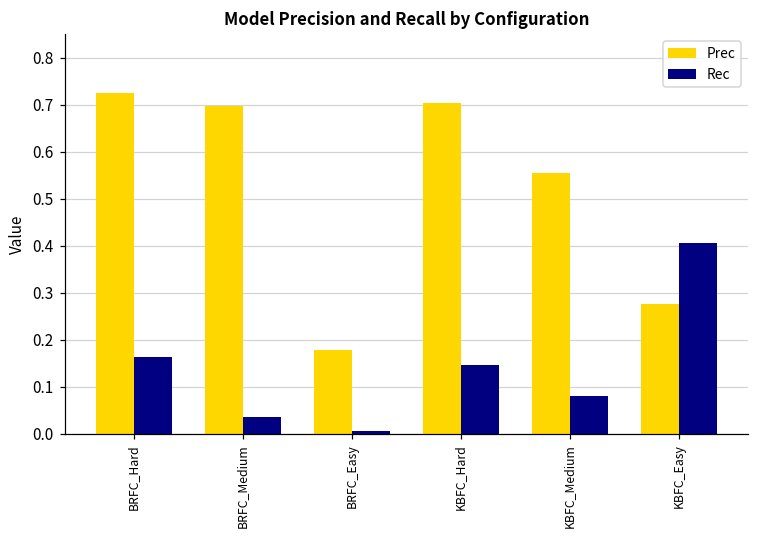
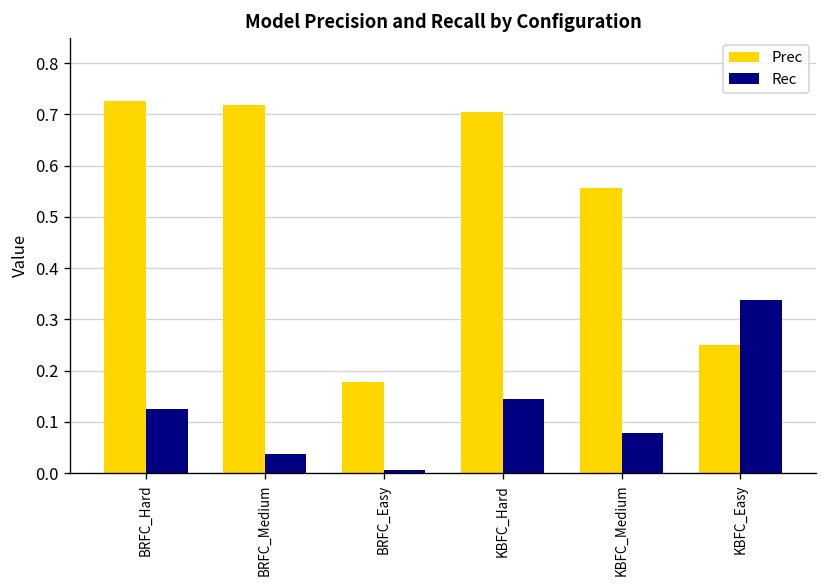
  {
    "Prec": {
      "BRFC_Hard": 0.73,
-     "BRFC_Medium": 0.70,
+     "BRFC_Medium": 0.72,
      "BRFC_Easy": 0.18,
      "KBFC_Hard": 0.71,
      "KBFC_Medium": 0.56,
-     "KBFC_Easy": 0.28
+     "KBFC_Easy": 0.25
    },
    "Rec": {
-     "BRFC_Hard": 0.16,
+     "BRFC_Hard": 0.13,
      "BRFC_Medium": 0.04,
      "KBFC_Hard": 0.15,
      "KBFC_Medium": 0.08,
-     "KBFC_Easy": 0.41
+     "KBFC_Easy": 0.34
    }
  }
